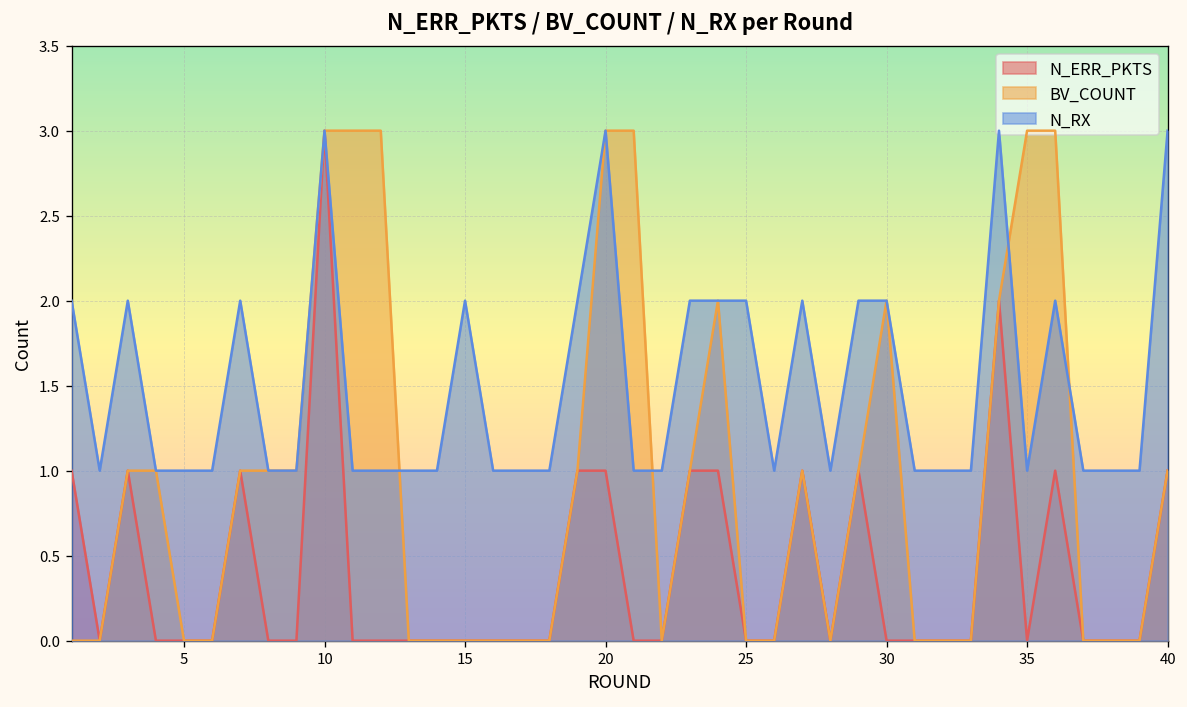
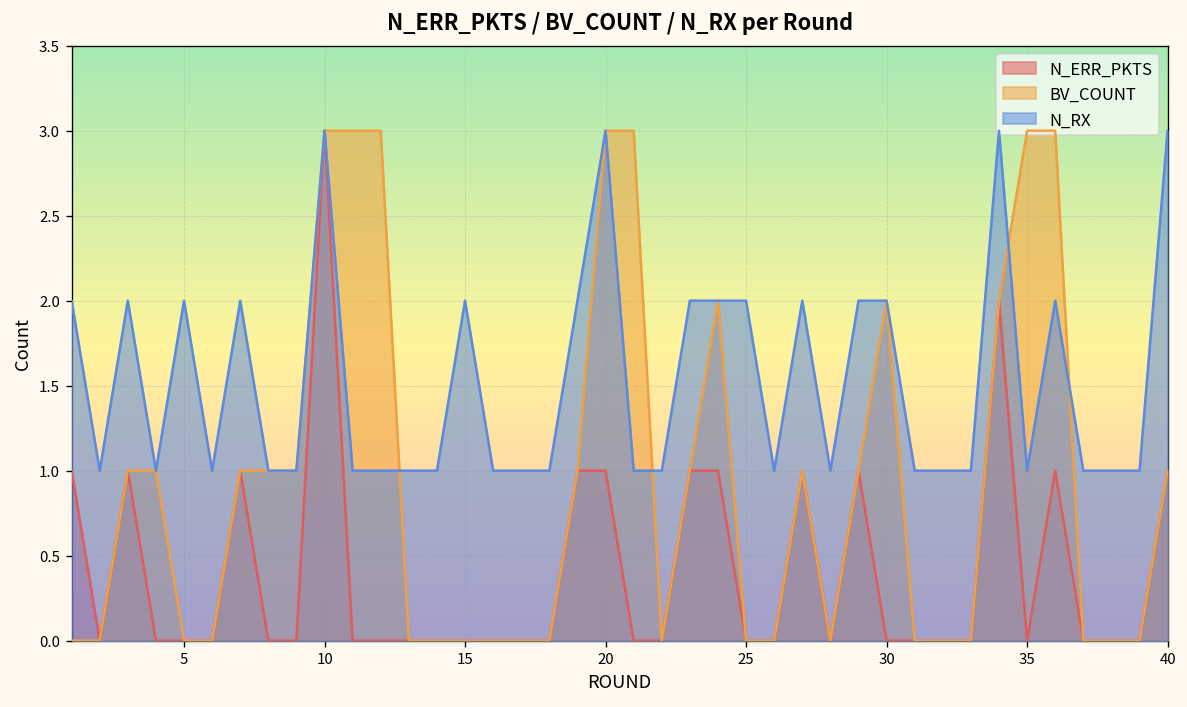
  {
    "N_ERR_PKTS": {
      "20": 1,
      "30": 0,
      "35": 0
    },
    "N_RX": {
-     "5": 1,
+     "5": 2,
      "15": 2,
      "25": 2,
      "35": 1,
      "40": 3
    }
  }
